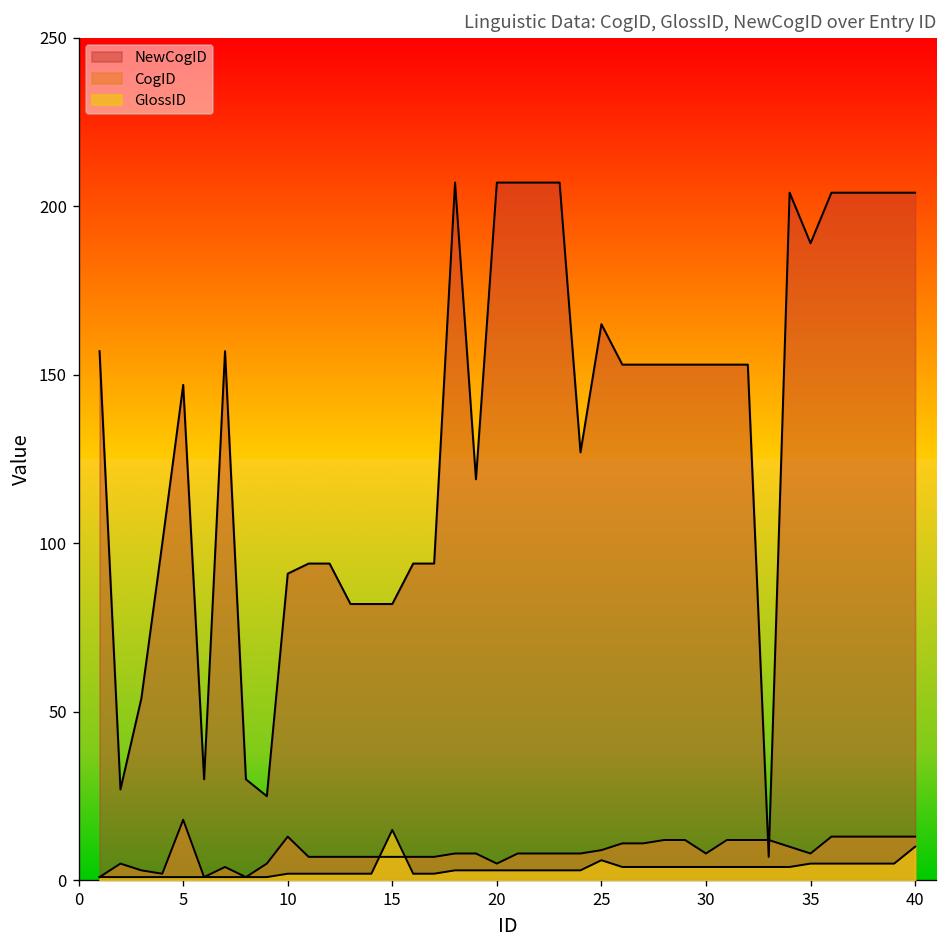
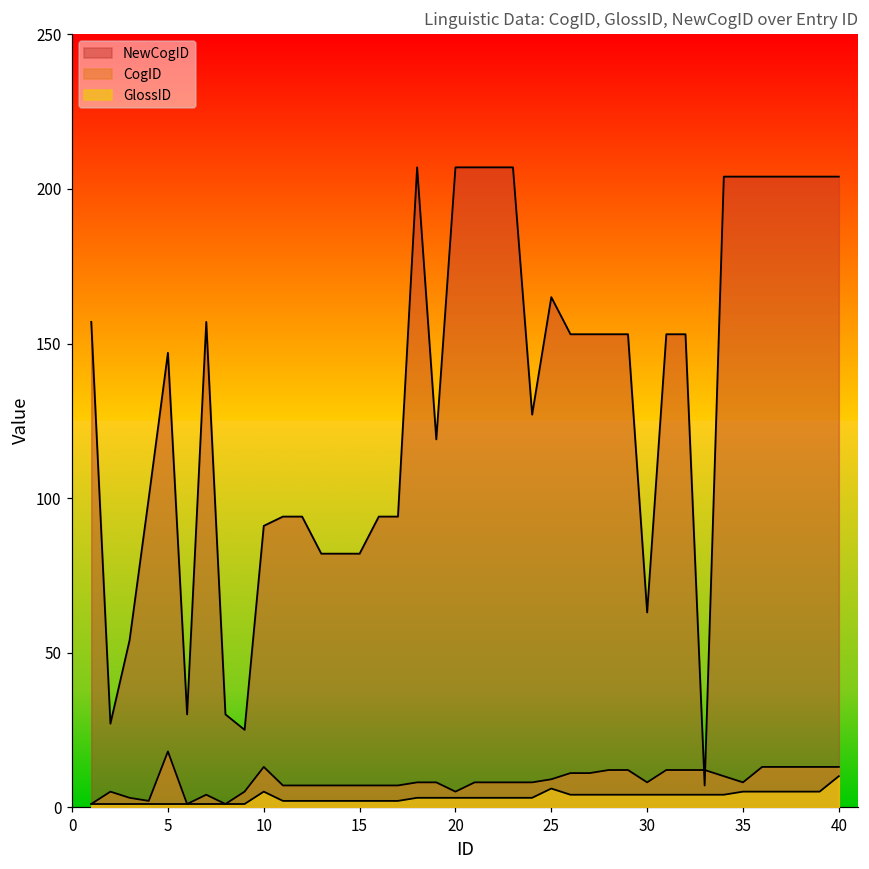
  {
    "NewCogID": {
      "5": 147,
      "10": 91,
      "15": 82,
      "20": 207,
      "25": 165,
-     "30": 153,
-     "35": 189,
+     "30": 63,
+     "35": 204,
      "40": 204
    },
    "CogID": {
      "5": 18,
      "10": 13,
      "15": 7,
      "20": 5,
      "25": 9,
      "30": 8,
      "35": 8,
      "40": 13
    },
    "GlossID": {
      "5": 1,
-     "10": 2,
-     "15": 15,
+     "10": 5,
+     "15": 2,
      "20": 3,
      "25": 6,
      "30": 4,
      "35": 5,
      "40": 10
    }
  }
